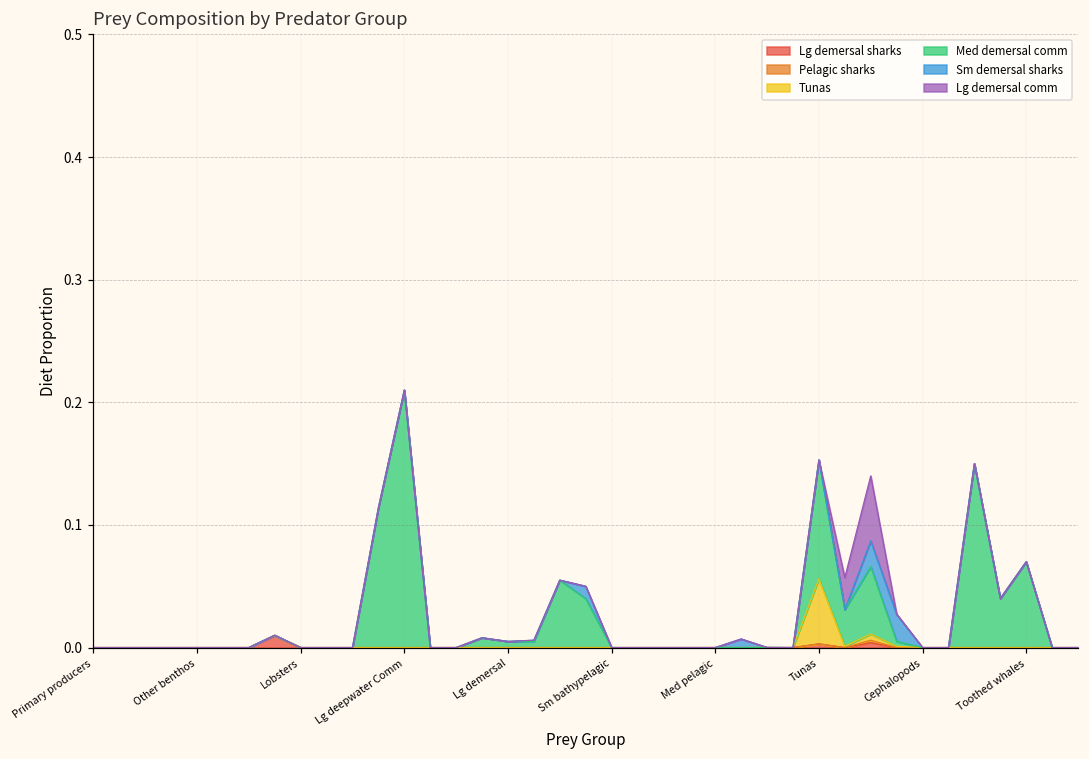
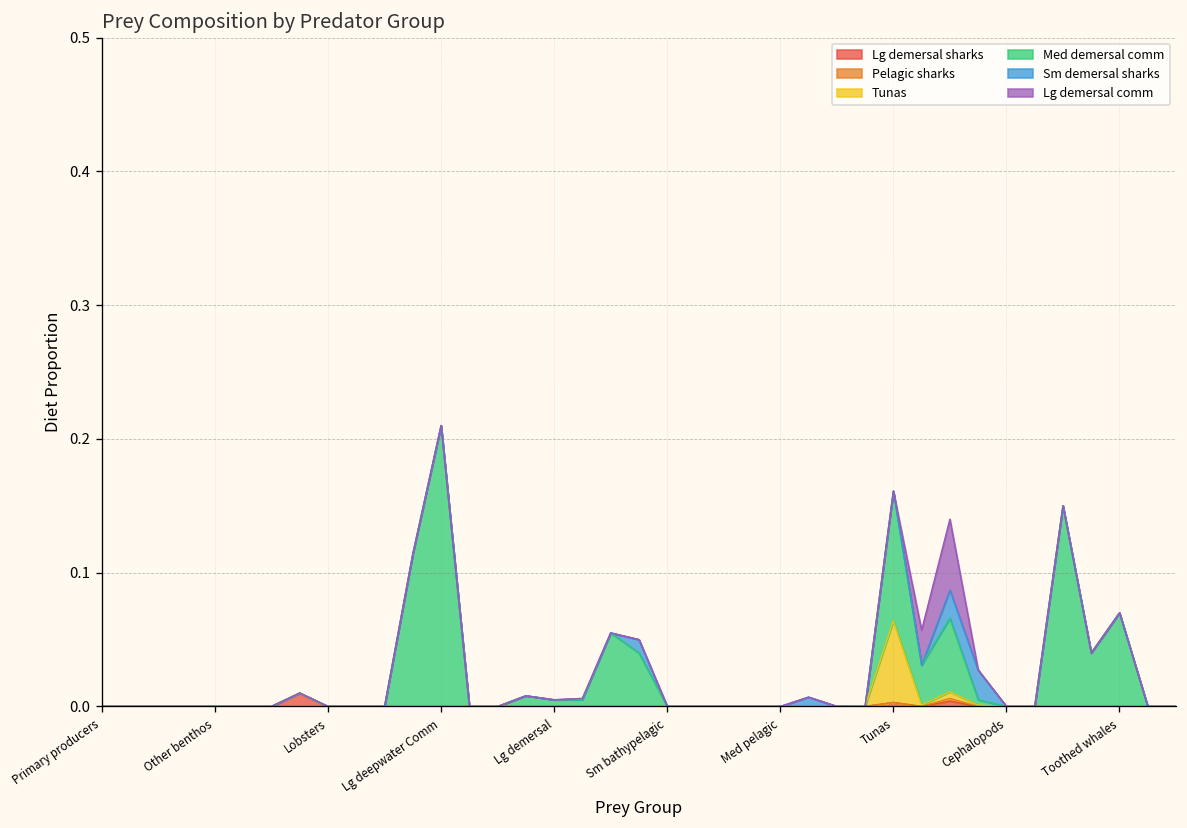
  {
    "Tunas": {
-     "Tunas": 0.053
+     "Tunas": 0.061
    }
  }
